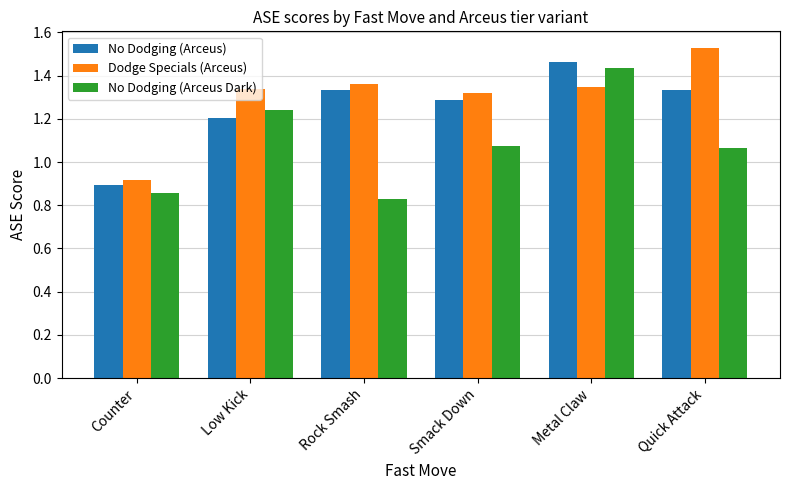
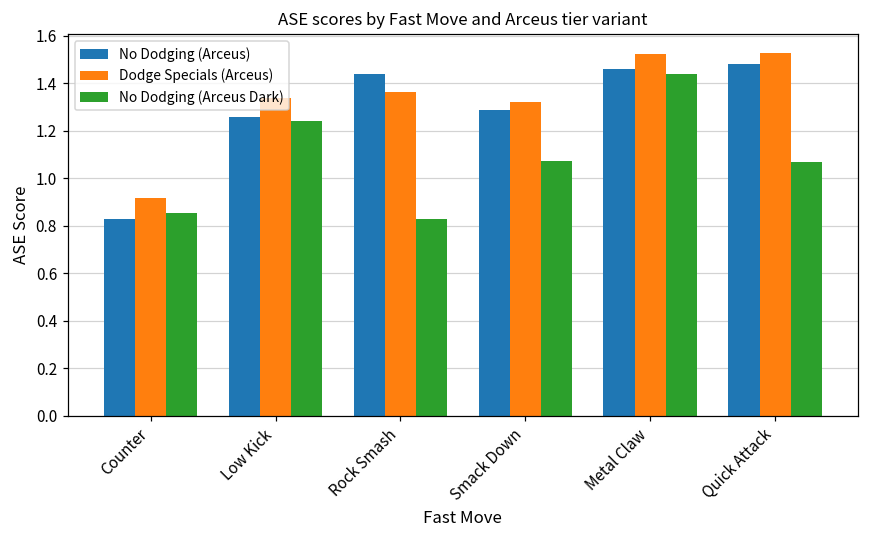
  {
    "No Dodging (Arceus)": {
-     "Counter": 0.89,
-     "Low Kick": 1.20,
-     "Rock Smash": 1.33,
+     "Counter": 0.83,
+     "Low Kick": 1.26,
+     "Rock Smash": 1.44,
      "Smack Down": 1.29,
      "Metal Claw": 1.46,
-     "Quick Attack": 1.33
+     "Quick Attack": 1.48
    },
    "Dodge Specials (Arceus)": {
      "Counter": 0.92,
      "Rock Smash": 1.36,
      "Smack Down": 1.32,
-     "Metal Claw": 1.35,
+     "Metal Claw": 1.52,
      "Quick Attack": 1.53
    },
    "No Dodging (Arceus Dark)": {
      "Counter": 0.86,
      "Low Kick": 1.24,
      "Rock Smash": 0.83,
      "Smack Down": 1.07,
      "Metal Claw": 1.44,
      "Quick Attack": 1.07
    }
  }
